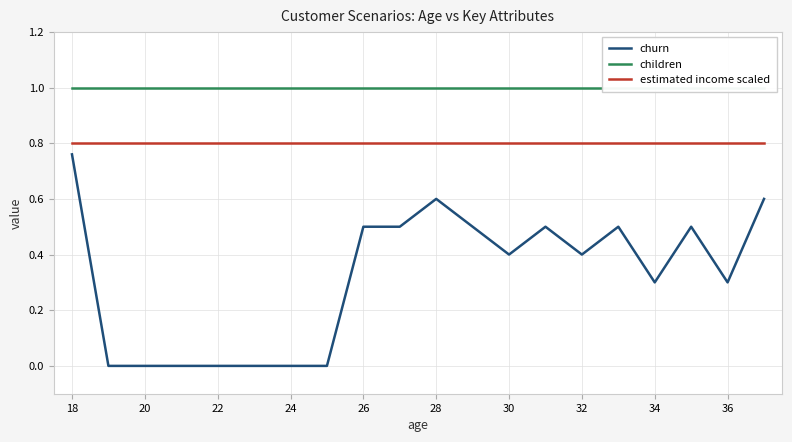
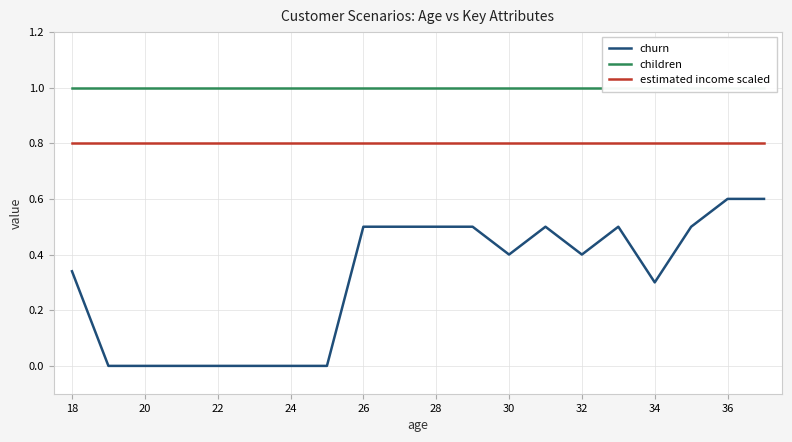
  {
    "churn": {
-     "18": 0.76,
+     "18": 0.34,
      "20": 0.00,
      "22": 0.00,
      "24": 0.00,
      "26": 0.50,
-     "28": 0.6,
+     "28": 0.5,
      "30": 0.40,
      "32": 0.40,
      "34": 0.30,
-     "36": 0.3
+     "36": 0.6
    },
    "children": {
      "18": 1.00,
      "20": 1.00,
      "22": 1.00,
      "24": 1.00,
      "26": 1.00,
      "28": 1.00,
      "30": 1.00,
      "32": 1.00
    },
    "estimated income scaled": {
      "18": 0.80,
      "20": 0.80,
      "22": 0.80,
      "24": 0.80,
      "26": 0.80,
      "28": 0.80,
      "30": 0.80,
      "32": 0.80,
      "34": 0.80,
      "36": 0.80
    }
  }
